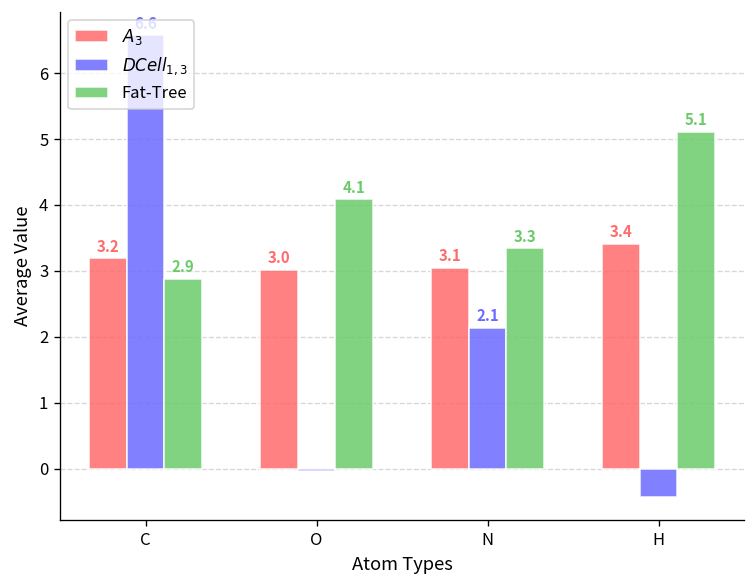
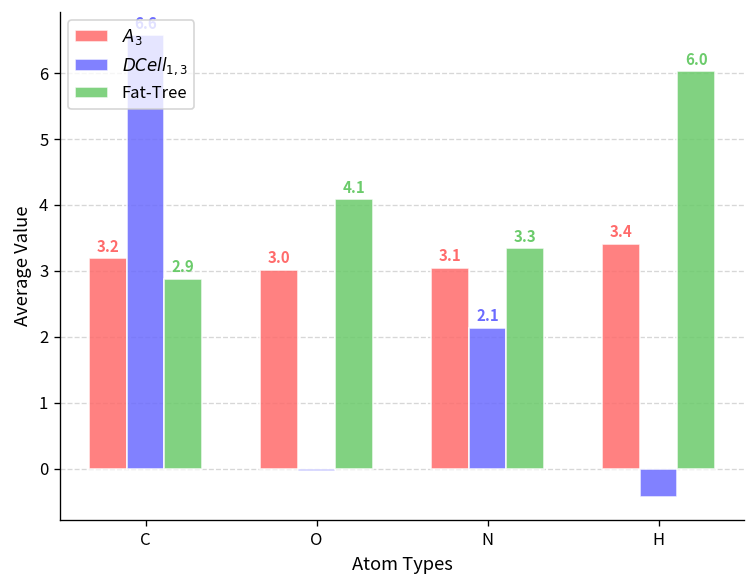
  {
    "Fat-Tree": {
      "C": 2.9,
      "O": 4.1,
      "N": 3.3,
-     "H": 5.1
+     "H": 6.0
    }
  }
